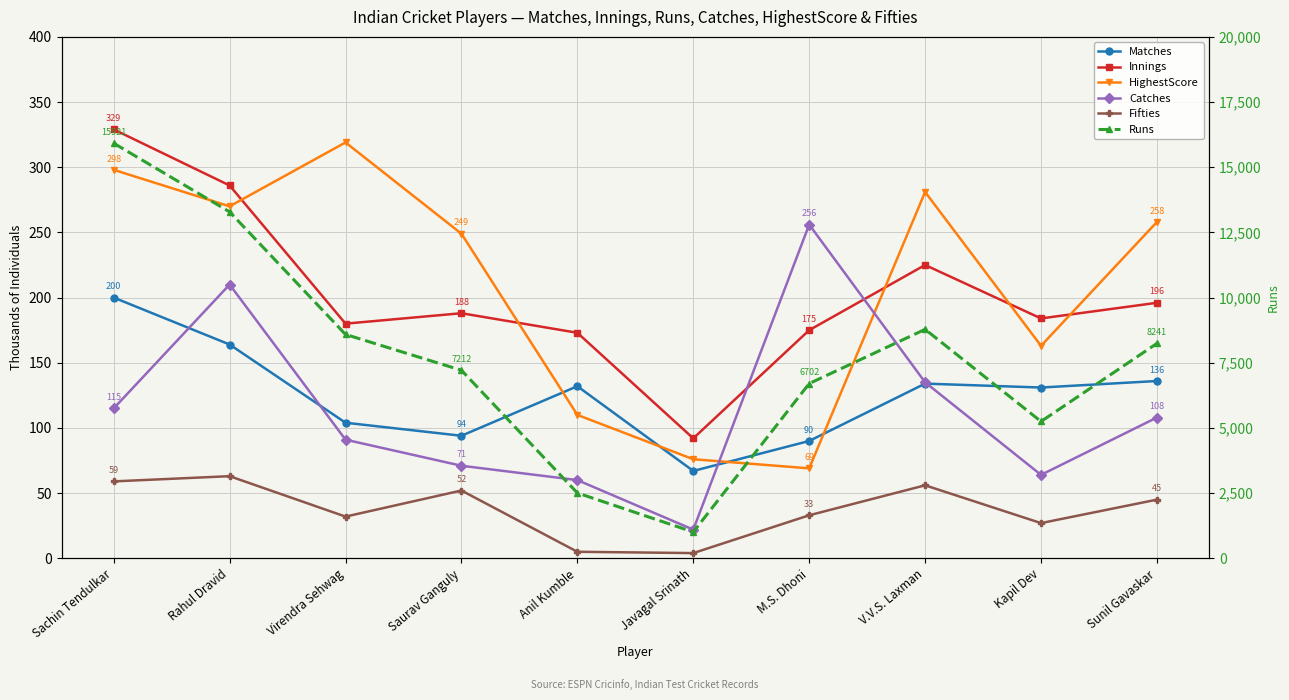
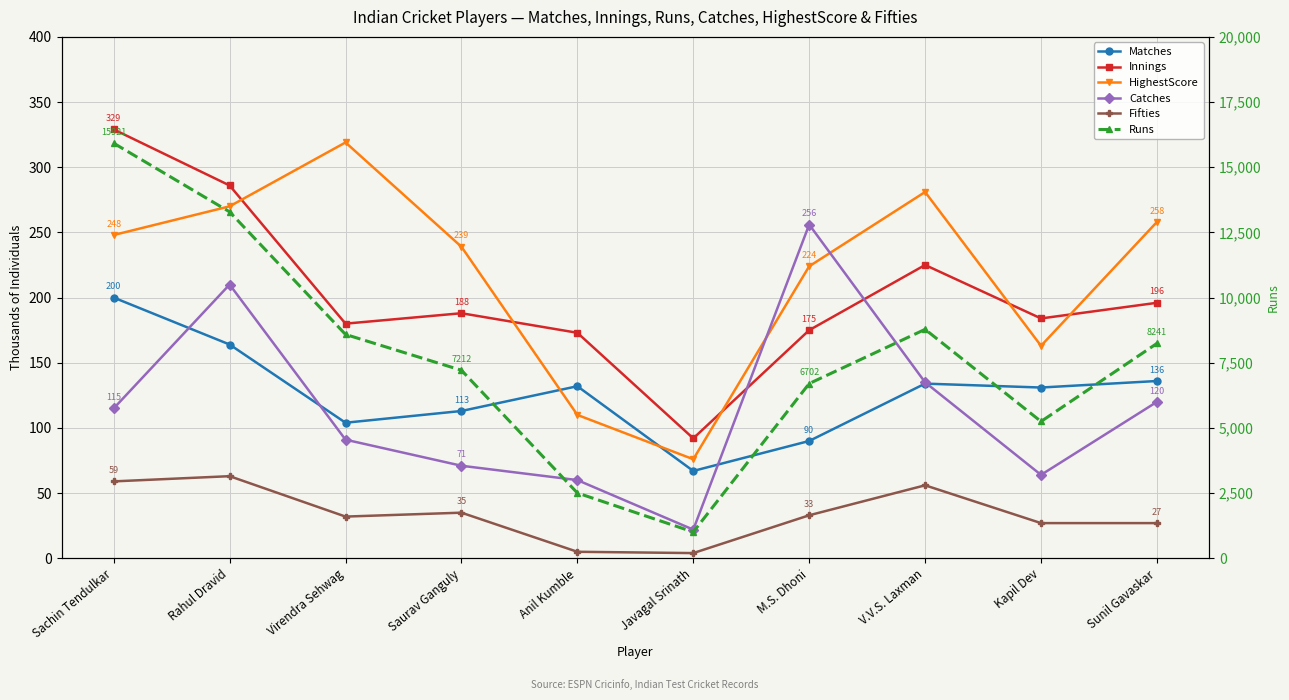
  {
    "Matches": {
      "Sachin Tendulkar": 200,
-     "Saurav Ganguly": 94,
+     "Saurav Ganguly": 113,
      "M.S. Dhoni": 90,
      "Sunil Gavaskar": 136
    },
    "Innings": {
      "Sachin Tendulkar": 329,
      "Saurav Ganguly": 188,
      "M.S. Dhoni": 175,
      "Sunil Gavaskar": 196
    },
    "HighestScore": {
-     "Sachin Tendulkar": 298,
-     "Saurav Ganguly": 249,
-     "M.S. Dhoni": 69,
+     "Sachin Tendulkar": 248,
+     "Saurav Ganguly": 239,
+     "M.S. Dhoni": 224,
      "Sunil Gavaskar": 258
    },
    "Catches": {
      "Sachin Tendulkar": 115,
      "Saurav Ganguly": 71,
      "M.S. Dhoni": 256,
-     "Sunil Gavaskar": 108
+     "Sunil Gavaskar": 120
    },
    "Fifties": {
      "Sachin Tendulkar": 59,
-     "Saurav Ganguly": 52,
+     "Saurav Ganguly": 35,
      "M.S. Dhoni": 33,
-     "Sunil Gavaskar": 45
+     "Sunil Gavaskar": 27
    },
    "Runs": {
      "Saurav Ganguly": 7212,
      "M.S. Dhoni": 6702,
      "Sunil Gavaskar": 8241
    }
  }
